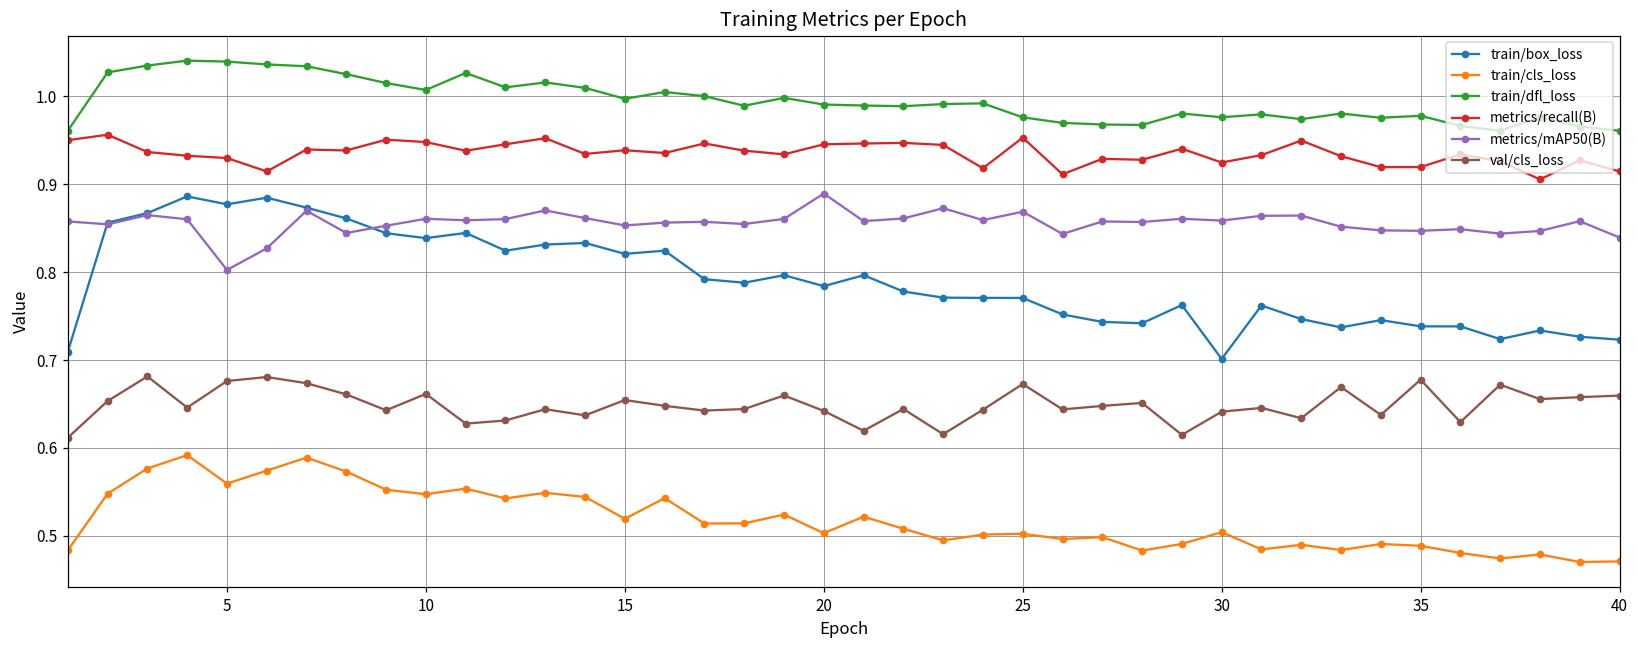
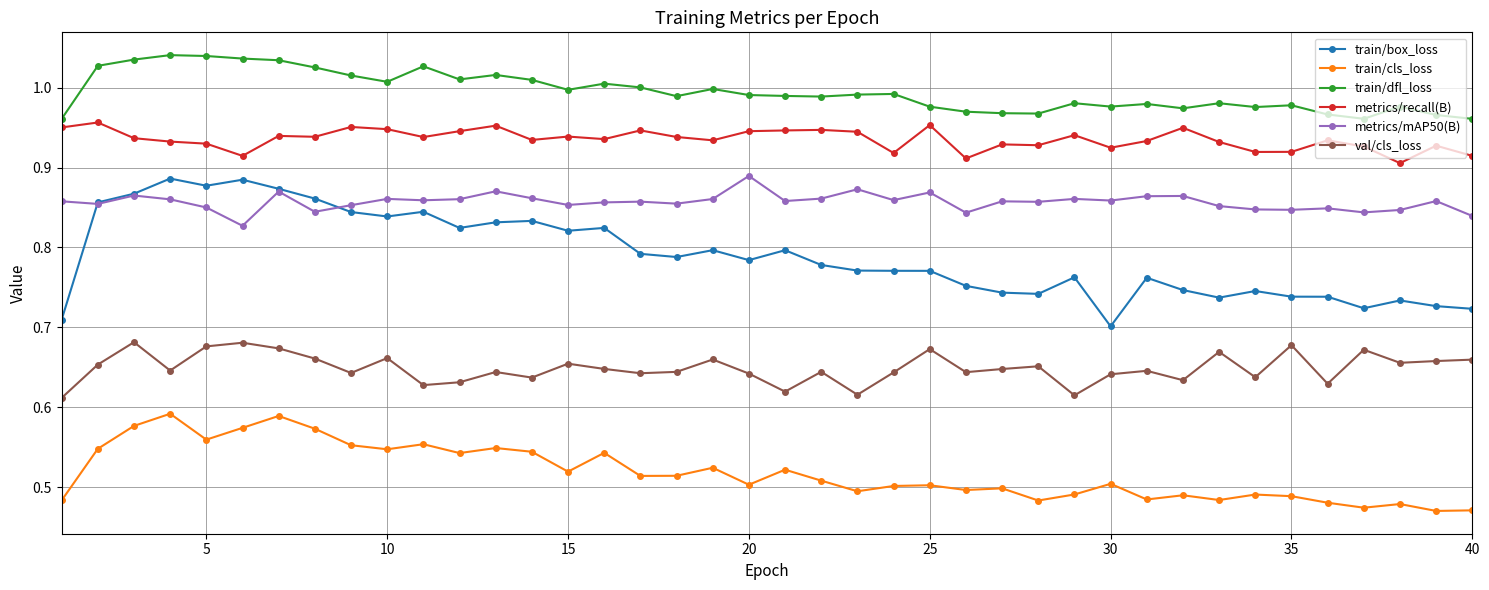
  {
    "train/box_loss": {
      "5": 0.88,
      "10": 0.84,
      "15": 0.82,
      "20": 0.78,
      "25": 0.77,
      "30": 0.70,
      "35": 0.74,
      "40": 0.72
    },
    "train/cls_loss": {
      "5": 0.56,
      "10": 0.55,
      "15": 0.52,
      "20": 0.50,
      "25": 0.50,
      "30": 0.50,
      "35": 0.49,
      "40": 0.47
    },
    "train/dfl_loss": {
      "5": 1.04,
      "10": 1.01,
      "15": 1.00,
      "20": 0.99,
      "25": 0.98,
      "30": 0.98,
      "35": 0.98,
      "40": 0.96
    },
    "metrics/recall(B)": {
      "5": 0.93,
      "10": 0.95,
      "15": 0.94,
      "20": 0.95,
      "25": 0.95,
      "30": 0.92,
      "35": 0.92,
      "40": 0.91
    },
    "metrics/mAP50(B)": {
-     "5": 0.80,
+     "5": 0.85,
      "10": 0.86,
      "15": 0.85,
      "20": 0.89,
      "25": 0.87,
      "30": 0.86,
      "35": 0.85,
      "40": 0.84
    },
    "val/cls_loss": {
      "5": 0.68,
      "10": 0.66,
      "15": 0.65,
      "20": 0.64,
      "25": 0.67,
      "30": 0.64,
      "35": 0.68,
      "40": 0.66
    }
  }
